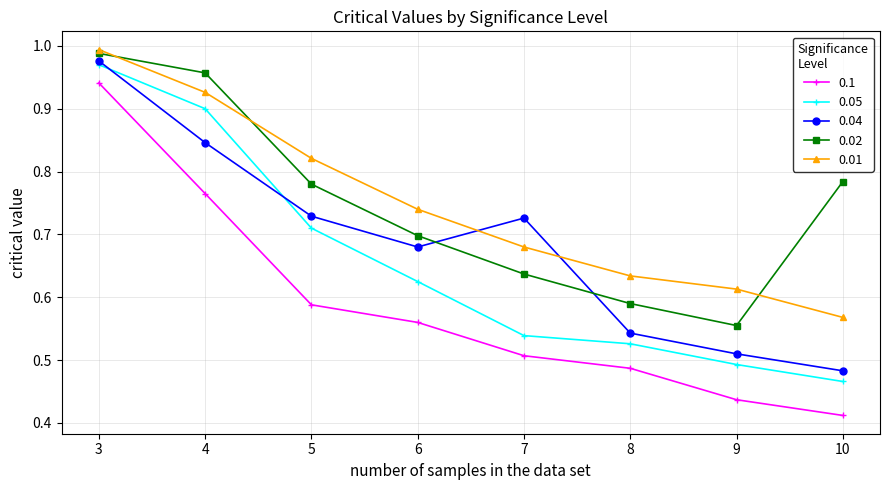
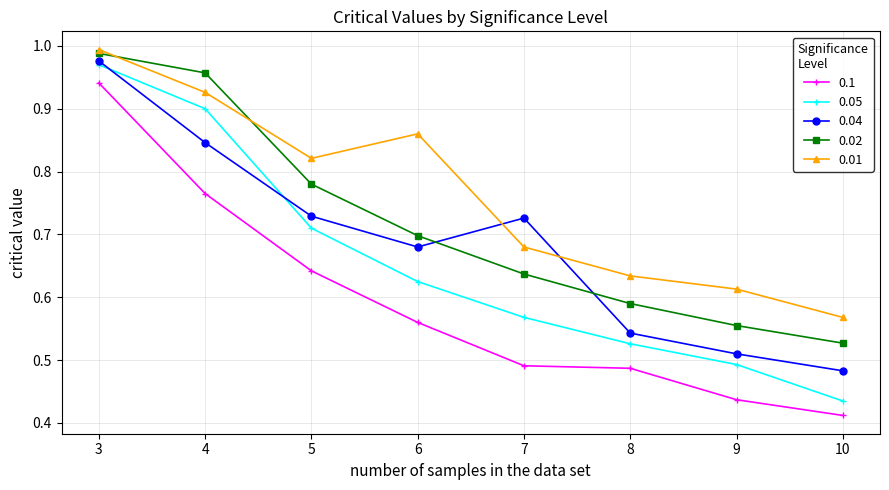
  {
    "0.1": {
      "3": 0.94,
      "4": 0.77,
-     "5": 0.59,
+     "5": 0.64,
      "6": 0.56,
-     "7": 0.51,
+     "7": 0.49,
      "8": 0.49,
      "9": 0.44,
      "10": 0.41
    },
    "0.05": {
      "3": 0.97,
      "4": 0.90,
      "5": 0.71,
      "6": 0.63,
-     "7": 0.54,
+     "7": 0.57,
      "8": 0.53,
      "9": 0.49,
-     "10": 0.47
+     "10": 0.44
    },
    "0.04": {
      "3": 0.98,
      "4": 0.85,
      "5": 0.73,
      "6": 0.68,
      "7": 0.73,
      "8": 0.54,
      "9": 0.51,
      "10": 0.48
    },
    "0.02": {
      "3": 0.99,
      "4": 0.96,
      "5": 0.78,
      "6": 0.70,
      "7": 0.64,
      "8": 0.59,
      "9": 0.56,
-     "10": 0.78
+     "10": 0.53
    },
    "0.01": {
      "3": 0.99,
      "4": 0.93,
      "5": 0.82,
-     "6": 0.74,
+     "6": 0.86,
      "7": 0.68,
      "8": 0.63,
      "9": 0.61,
      "10": 0.57
    }
  }
